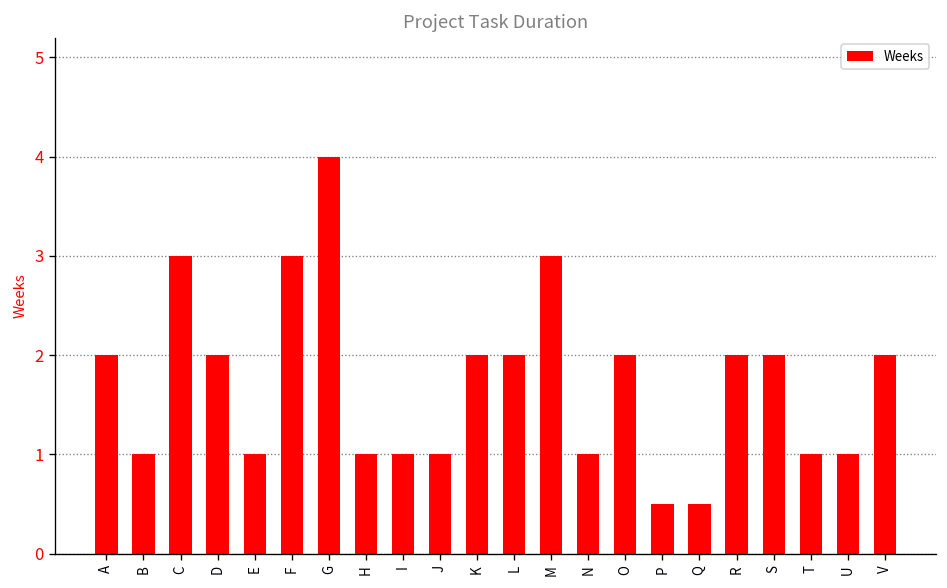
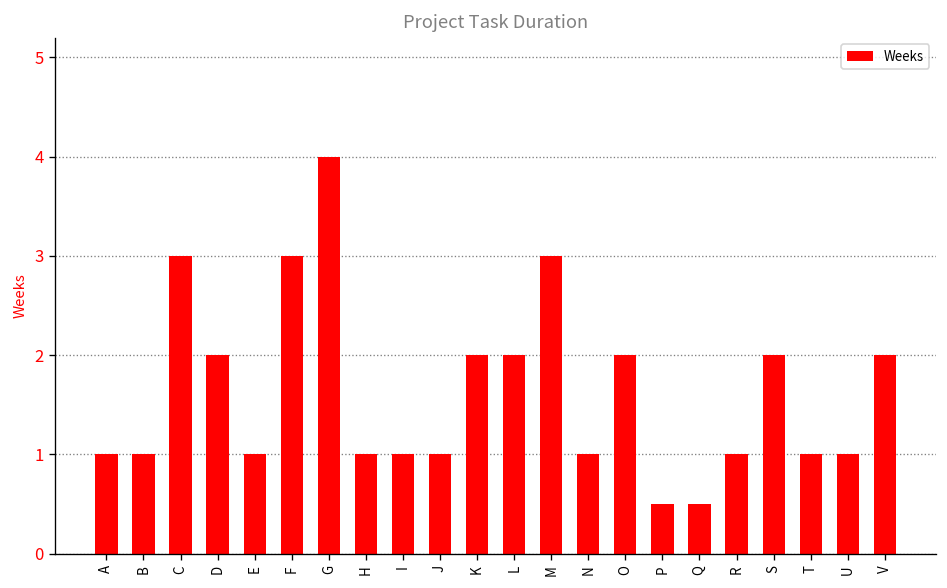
  {
-   "A": 2,
+   "A": 1,
    "B": 1,
    "C": 3,
    "D": 2,
    "E": 1,
    "F": 3,
    "G": 4,
    "H": 1,
    "I": 1,
    "J": 1,
    "K": 2,
    "L": 2,
    "M": 3,
    "N": 1,
    "O": 2,
    "P": 0.5,
    "Q": 0.5,
-   "R": 2,
+   "R": 1,
    "S": 2,
    "T": 1,
    "U": 1,
    "V": 2
  }
